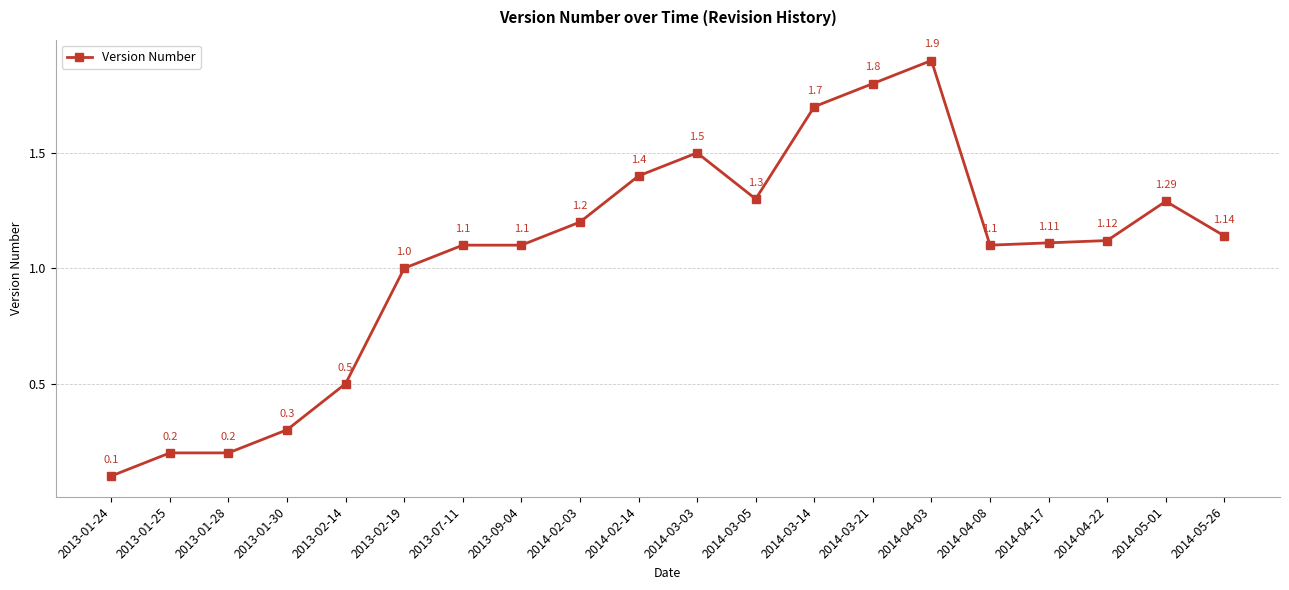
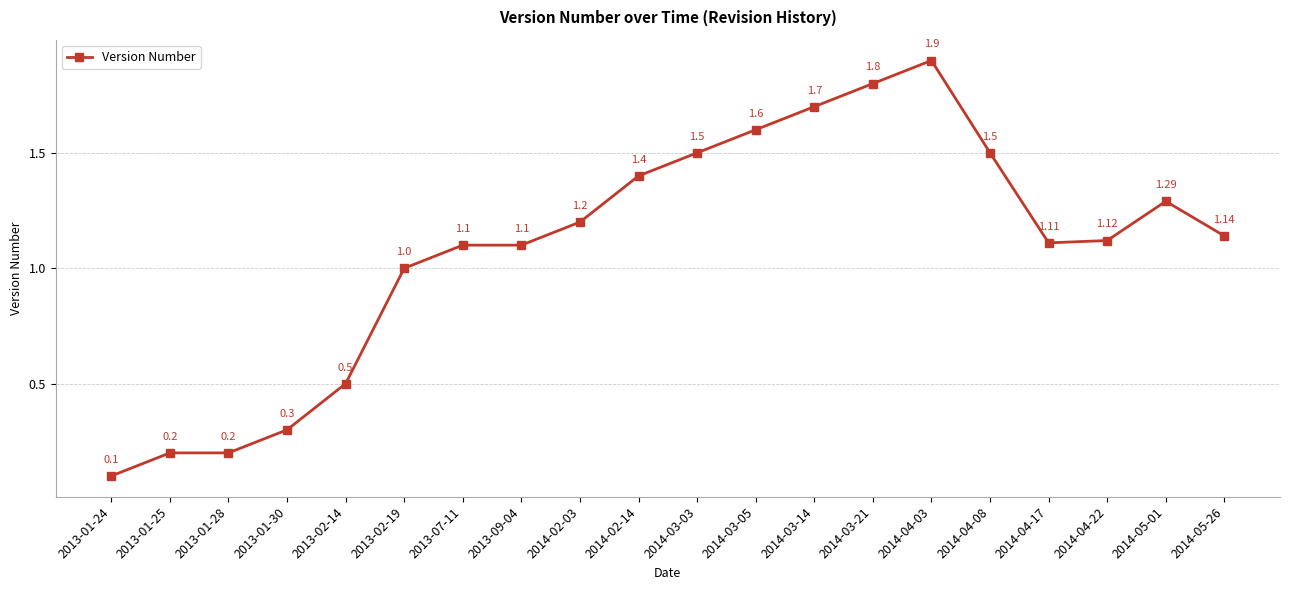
  {
    "2013-01-24": 0.1,
    "2013-01-25": 0.2,
    "2013-01-28": 0.2,
    "2013-01-30": 0.3,
    "2013-02-14": 0.5,
    "2013-02-19": 1.0,
    "2013-07-11": 1.1,
    "2013-09-04": 1.1,
    "2014-02-03": 1.2,
    "2014-02-14": 1.4,
    "2014-03-03": 1.5,
-   "2014-03-05": 1.3,
+   "2014-03-05": 1.6,
    "2014-03-14": 1.7,
    "2014-03-21": 1.8,
    "2014-04-03": 1.9,
-   "2014-04-08": 1.1,
+   "2014-04-08": 1.5,
    "2014-04-17": 1.11,
    "2014-04-22": 1.12,
    "2014-05-01": 1.29,
    "2014-05-26": 1.14
  }
